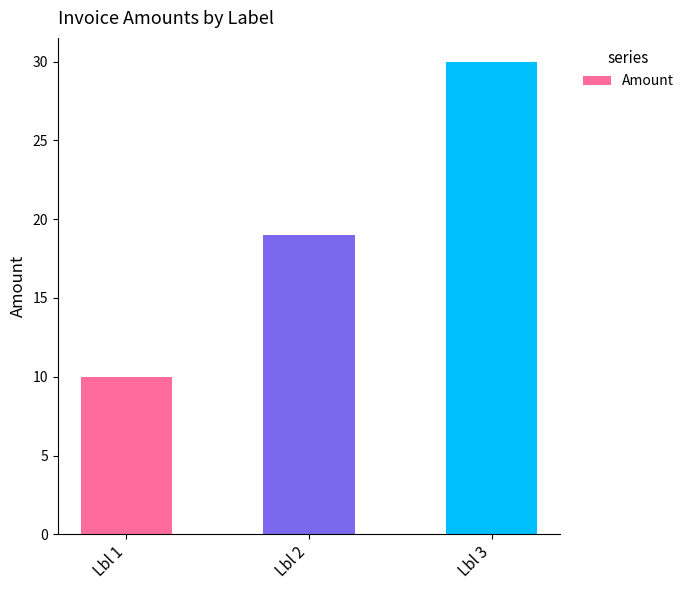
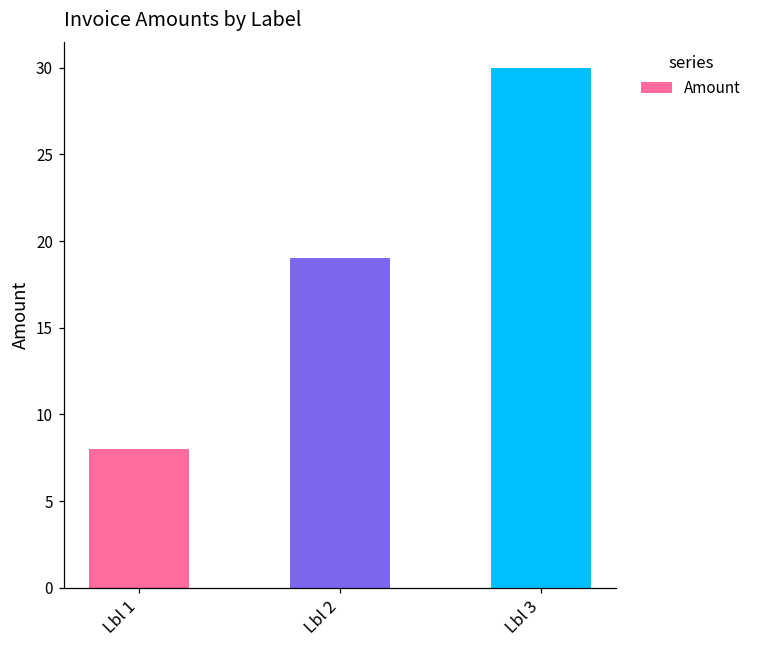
  {
-   "Lbl 1": 10,
+   "Lbl 1": 8,
    "Lbl 2": 19,
    "Lbl 3": 30
  }
